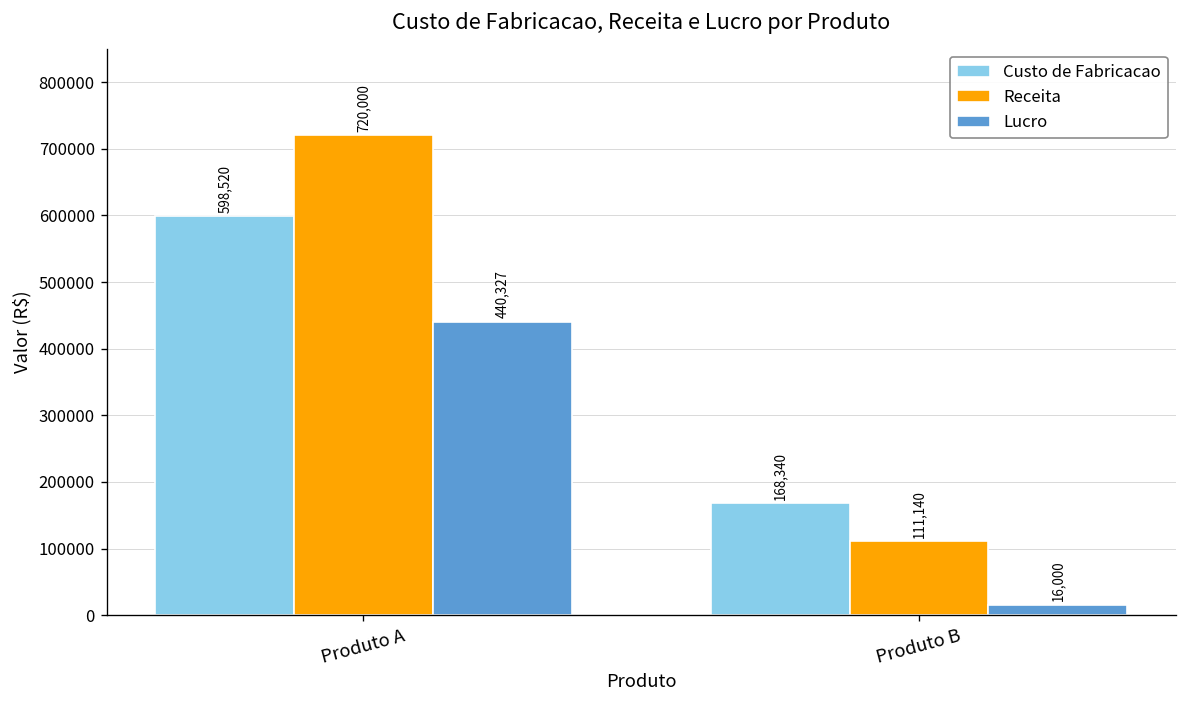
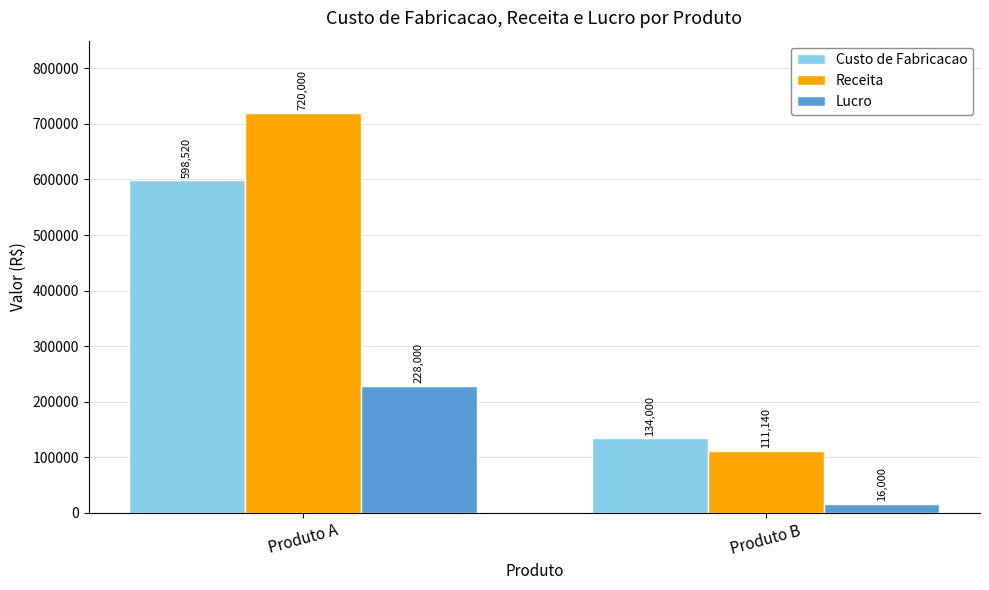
  {
    "Custo de Fabricacao": {
      "Produto A": "598,520",
-     "Produto B": "168,340"
+     "Produto B": "134,000"
    },
    "Receita": {
      "Produto A": "720,000",
      "Produto B": "111,140"
    },
    "Lucro": {
-     "Produto A": "440,327",
+     "Produto A": "228,000",
      "Produto B": "16,000"
    }
  }
